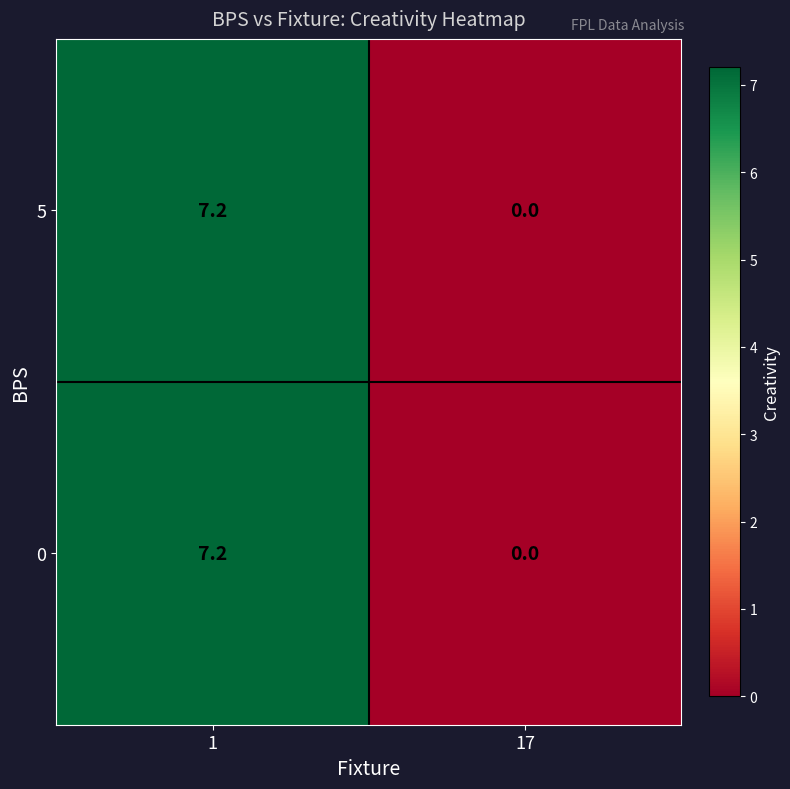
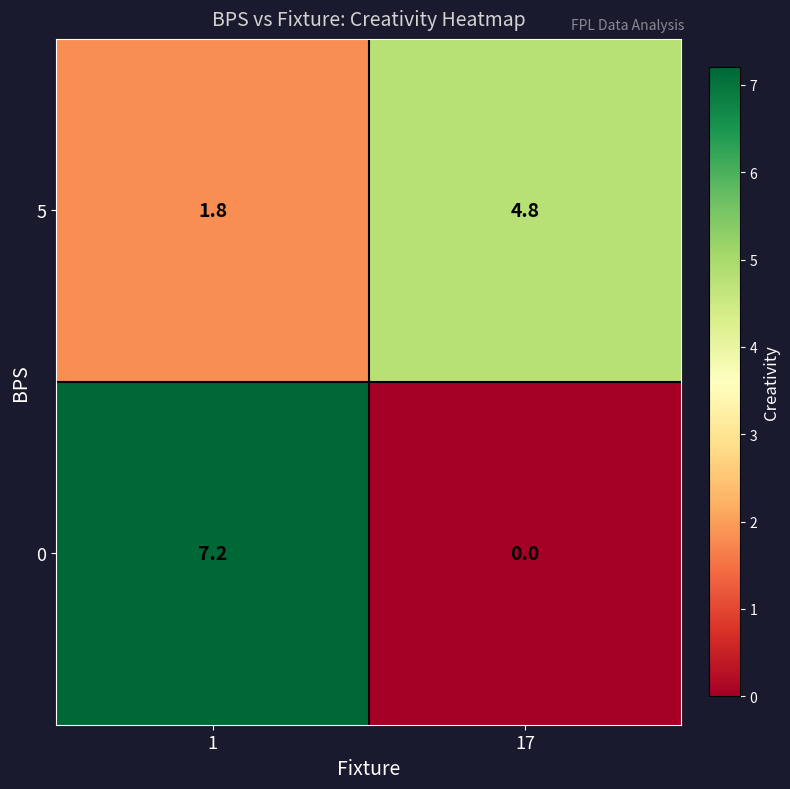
  {
    "5": {
-     "1": 7.2,
-     "17": 0.0
+     "1": 1.8,
+     "17": 4.8
    },
    "0": {
      "1": 7.2,
      "17": 0.0
    }
  }
